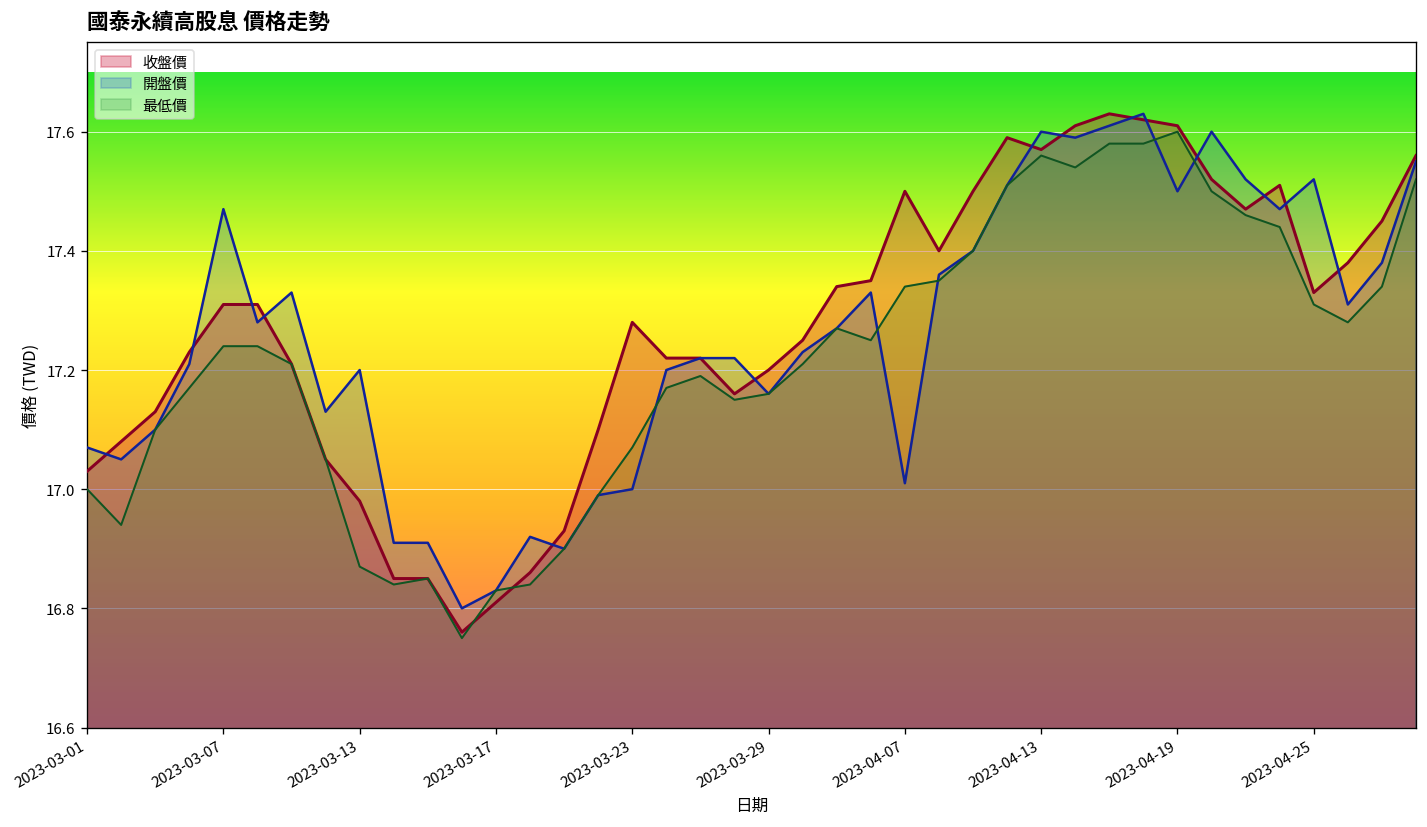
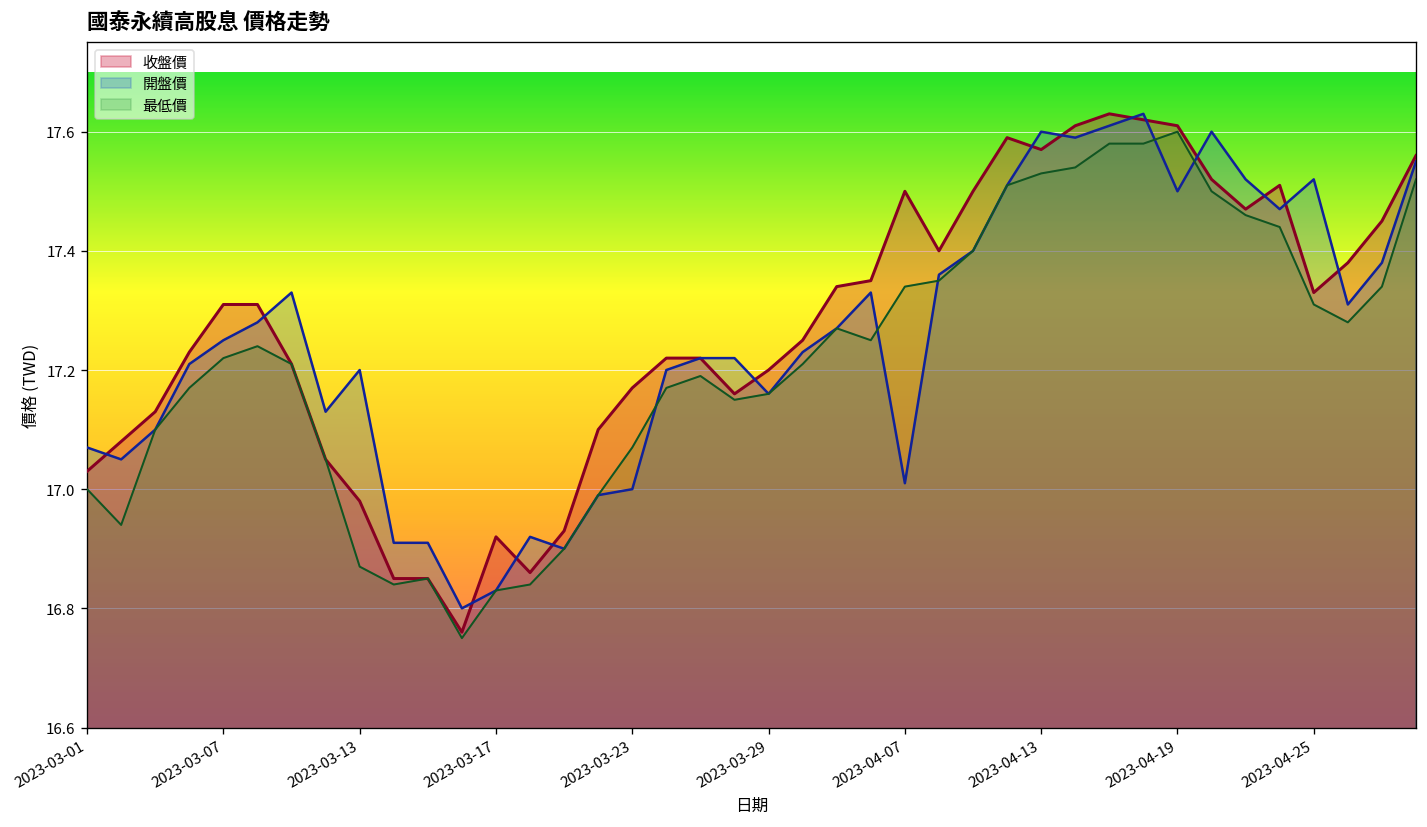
  {
    "收盤價": {
      "2023-03-01": 17.03,
      "2023-03-07": 17.31,
      "2023-03-13": 16.98,
-     "2023-03-17": 16.81,
-     "2023-03-23": 17.28,
+     "2023-03-17": 16.92,
+     "2023-03-23": 17.17,
      "2023-03-29": 17.20,
      "2023-04-07": 17.50,
      "2023-04-13": 17.57,
      "2023-04-19": 17.61,
      "2023-04-25": 17.33
    },
    "開盤價": {
      "2023-03-01": 17.07,
-     "2023-03-07": 17.47,
+     "2023-03-07": 17.25,
      "2023-03-13": 17.20,
      "2023-03-23": 17.00,
      "2023-04-07": 17.01,
      "2023-04-13": 17.60,
      "2023-04-19": 17.50,
      "2023-04-25": 17.52
    },
    "最低價": {
      "2023-03-01": 17.00,
-     "2023-03-07": 17.24,
+     "2023-03-07": 17.22,
      "2023-03-13": 16.87,
      "2023-03-23": 17.07,
      "2023-04-07": 17.34,
-     "2023-04-13": 17.56,
+     "2023-04-13": 17.53,
      "2023-04-19": 17.60,
      "2023-04-25": 17.31
    }
  }
